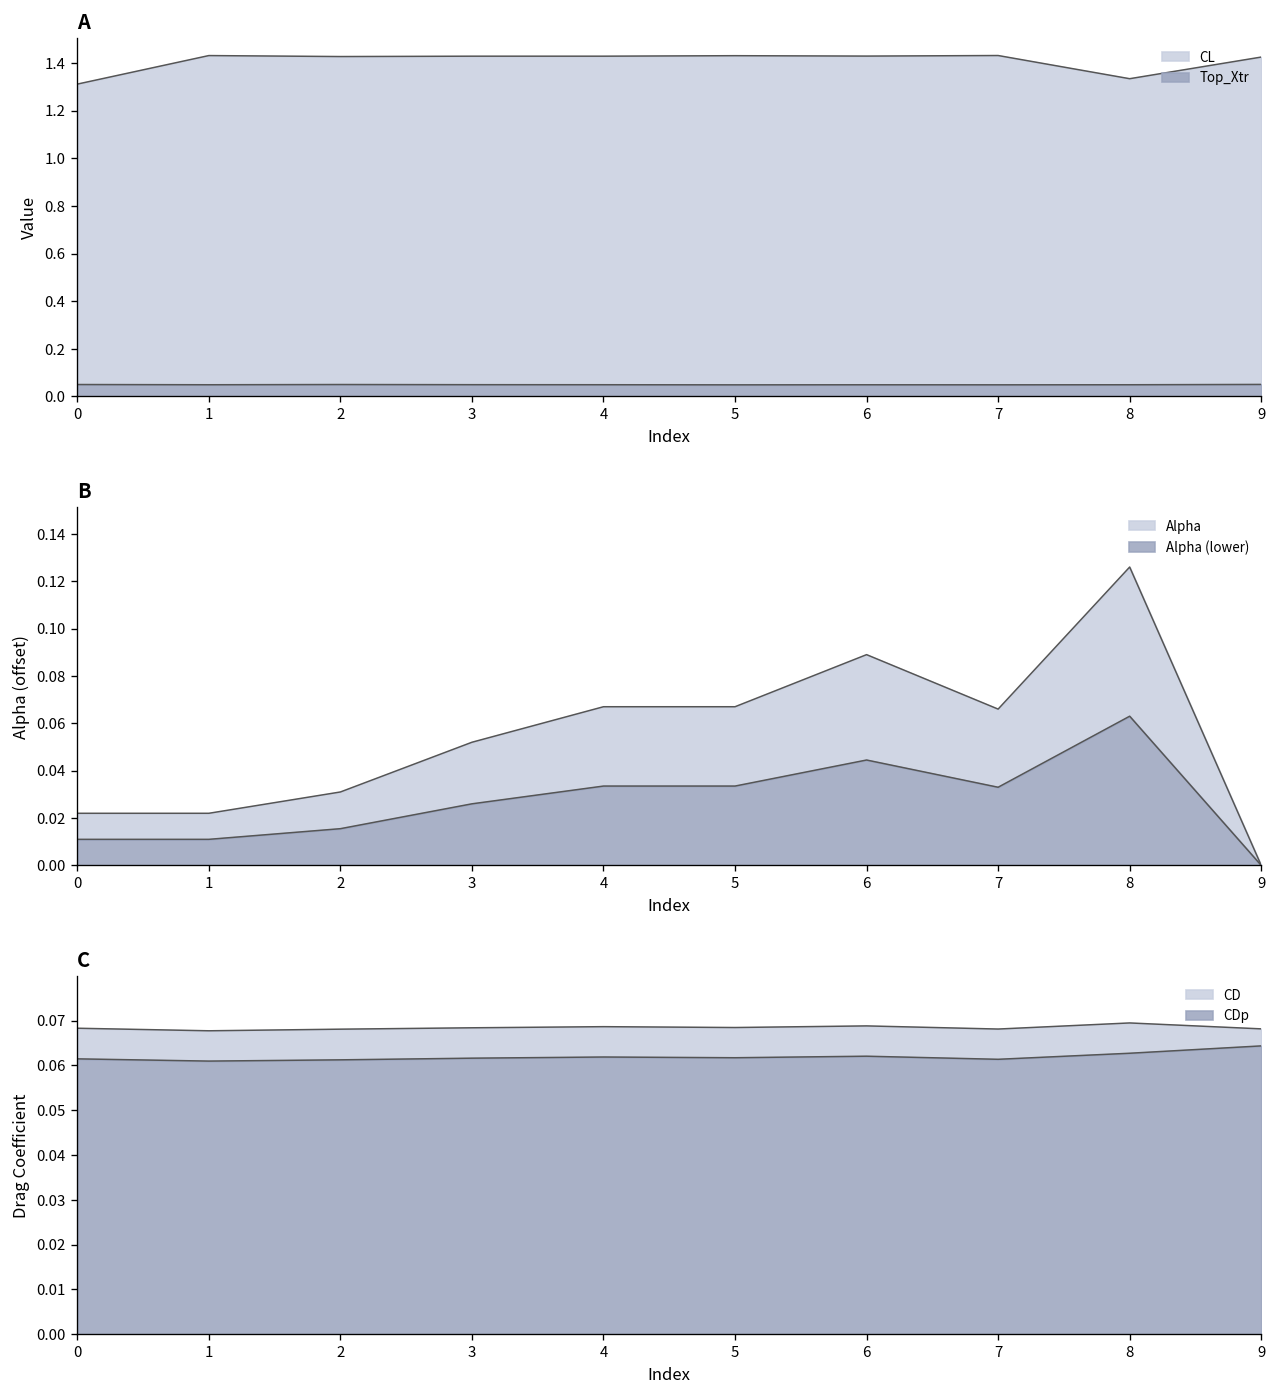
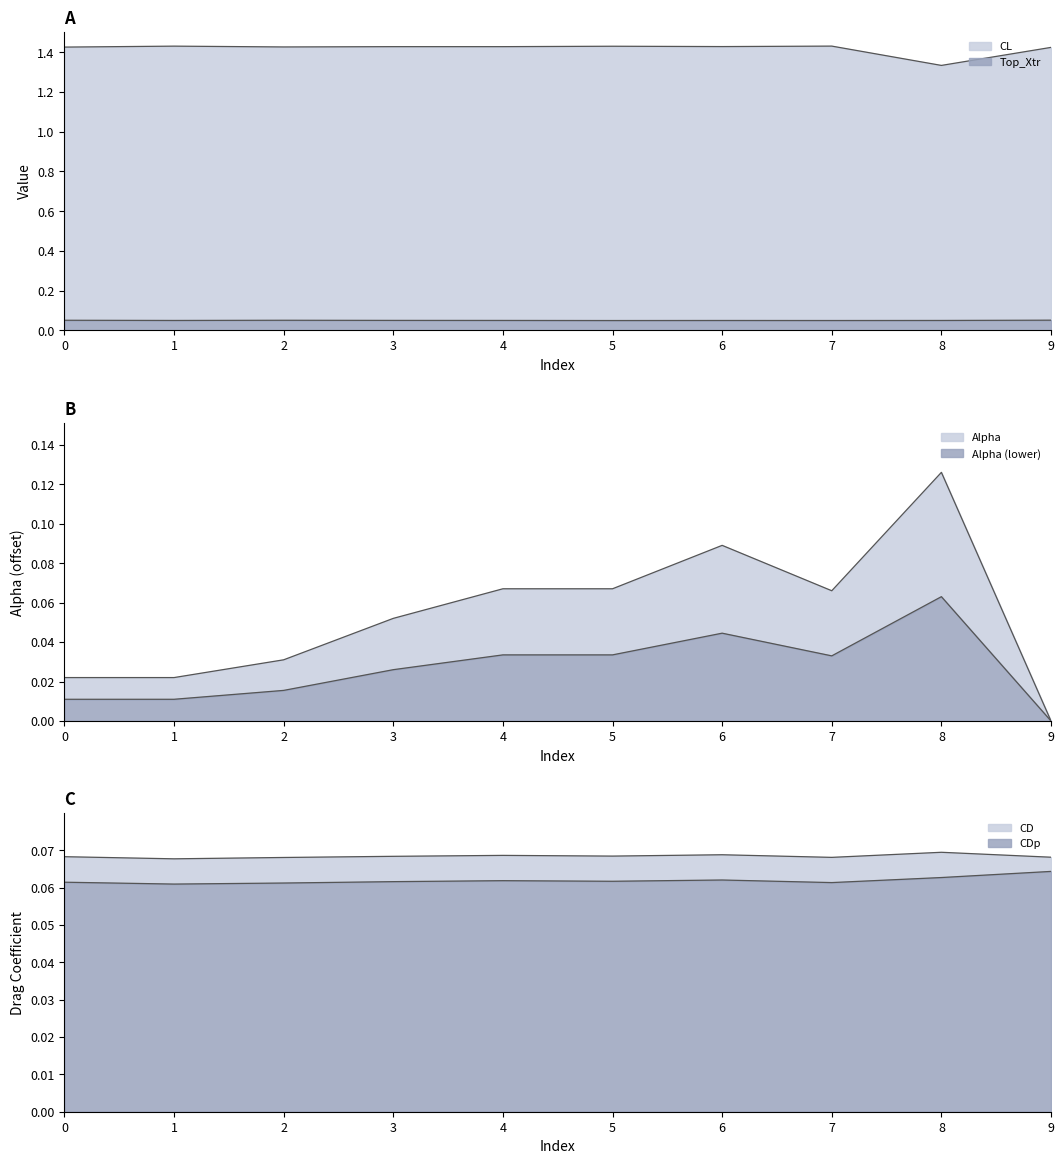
  {
    "A": {
      "CL": {
-       "0": 1.31,
+       "0": 1.43,
        "1": 1.43,
        "2": 1.43,
        "3": 1.43,
        "4": 1.43,
        "5": 1.43,
        "6": 1.43,
        "7": 1.43,
        "8": 1.33,
        "9": 1.42
      },
      "Top_Xtr": {
        "0": 0.05,
        "1": 0.05,
        "2": 0.05,
        "3": 0.05,
        "4": 0.05,
        "5": 0.05,
        "6": 0.05,
        "7": 0.05,
        "8": 0.05,
        "9": 0.05
      }
    },
    "B": {
      "Alpha (lower)": {
        "0": 0.011,
        "1": 0.011,
        "2": 0.016,
        "3": 0.026,
        "4": 0.034,
        "5": 0.034,
        "6": 0.045,
        "7": 0.033,
        "8": 0.063
      }
    },
    "C": {
      "CD": {
        "0": 0.068,
        "1": 0.068,
        "2": 0.068,
        "3": 0.068,
        "4": 0.069,
        "5": 0.068,
        "6": 0.069,
        "7": 0.068,
        "8": 0.069,
        "9": 0.068
      },
      "CDp": {
        "0": 0.061,
        "1": 0.061,
        "2": 0.061,
        "3": 0.062,
        "4": 0.062,
        "5": 0.062,
        "6": 0.062,
        "7": 0.061,
        "8": 0.063,
        "9": 0.064
      }
    }
  }
